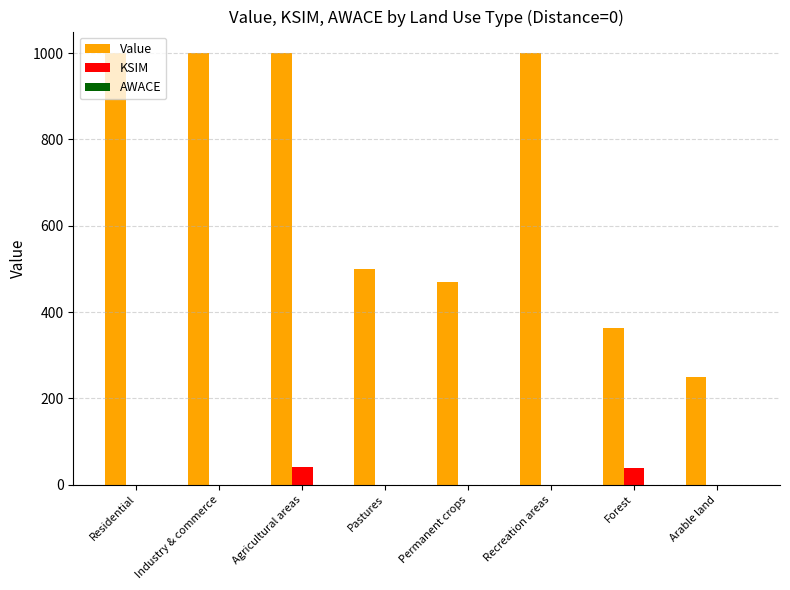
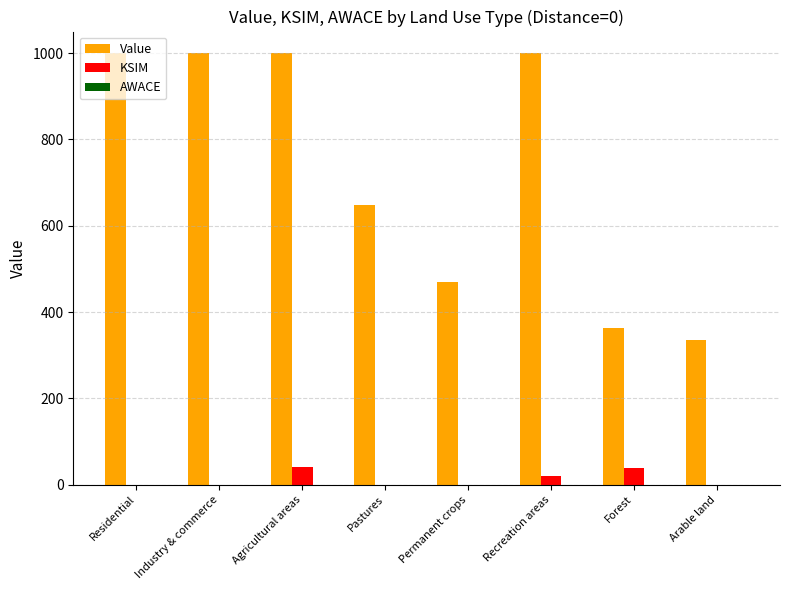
  {
    "Value": {
      "Industry & commerce": 1000,
      "Agricultural areas": 1000,
-     "Pastures": 500,
+     "Pastures": 650,
      "Permanent crops": 470,
      "Recreation areas": 1000,
      "Forest": 360,
-     "Arable land": 250
+     "Arable land": 340
    },
    "KSIM": {
      "Agricultural areas": 40,
-     "Recreation areas": 0,
+     "Recreation areas": 20,
      "Forest": 40
    }
  }
